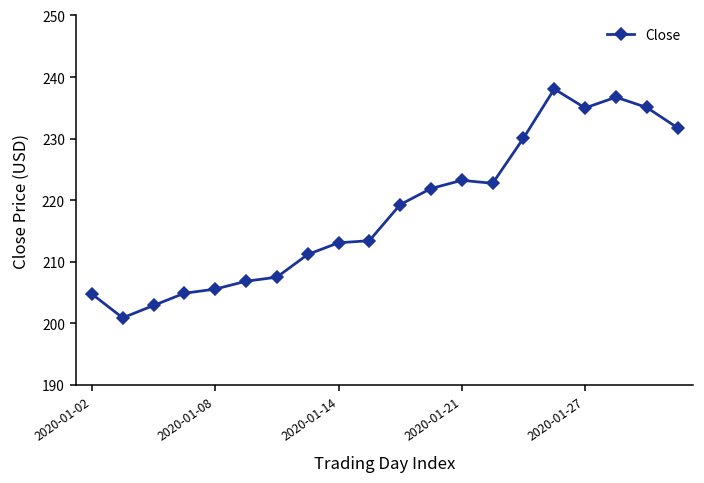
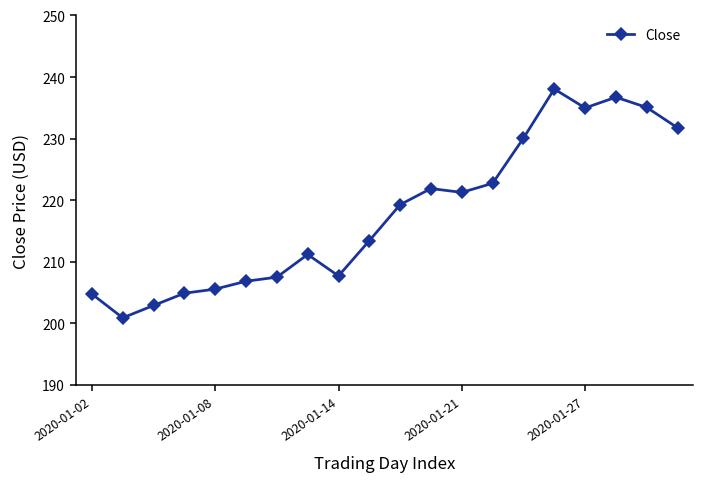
  {
    "2020-01-02": 205,
    "2020-01-08": 206,
-   "2020-01-14": 213,
-   "2020-01-21": 223,
+   "2020-01-14": 208,
+   "2020-01-21": 221,
    "2020-01-27": 235
  }
